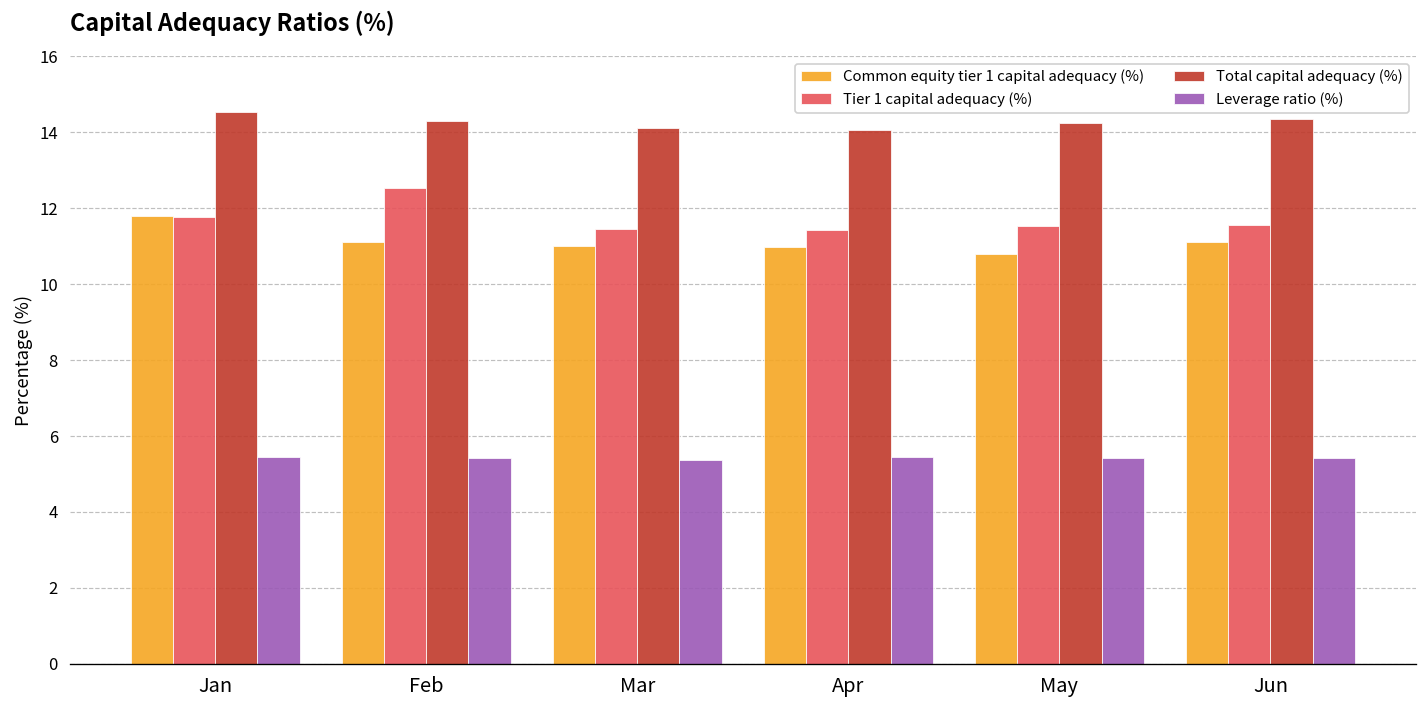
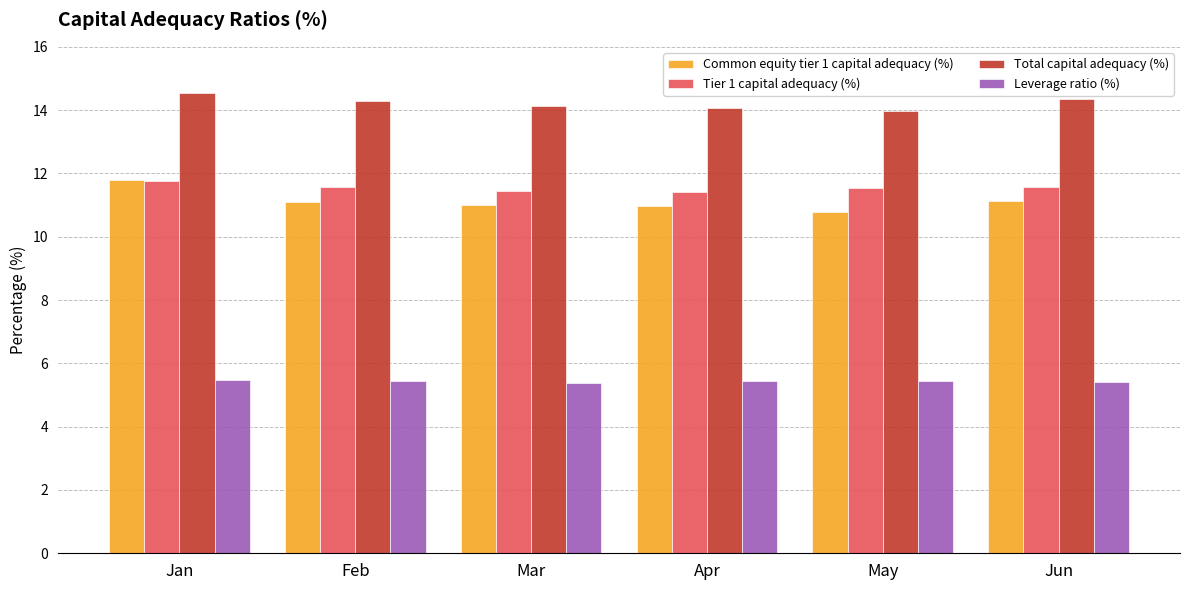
  {
    "Common equity tier 1 capital adequacy (%)": {
      "Jan": 11.8,
      "Feb": 11.1,
      "Mar": 11.0,
      "Apr": 11.0,
      "May": 10.8,
      "Jun": 11.1
    },
    "Tier 1 capital adequacy (%)": {
      "Jan": 11.8,
-     "Feb": 12.5,
+     "Feb": 11.6,
      "Mar": 11.4,
      "Apr": 11.4,
      "May": 11.5,
      "Jun": 11.6
    },
    "Total capital adequacy (%)": {
      "Jan": 14.5,
      "Feb": 14.3,
      "Mar": 14.1,
      "Apr": 14.1,
-     "May": 14.3,
+     "May": 14.0,
      "Jun": 14.4
    },
    "Leverage ratio (%)": {
      "Jan": 5.5,
      "Feb": 5.4,
      "Mar": 5.4,
      "Apr": 5.4,
      "May": 5.4,
      "Jun": 5.4
    }
  }
